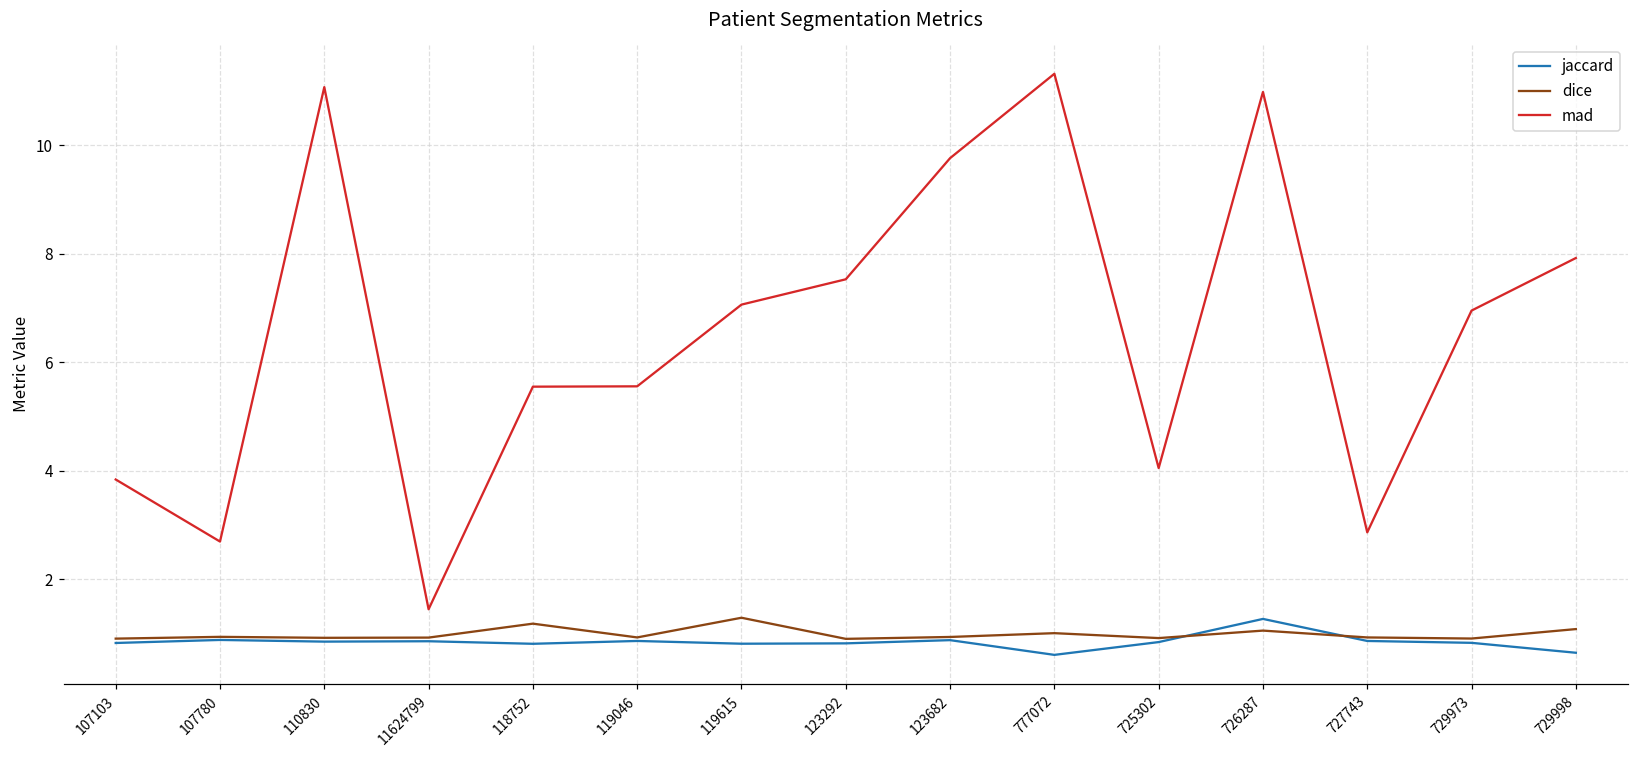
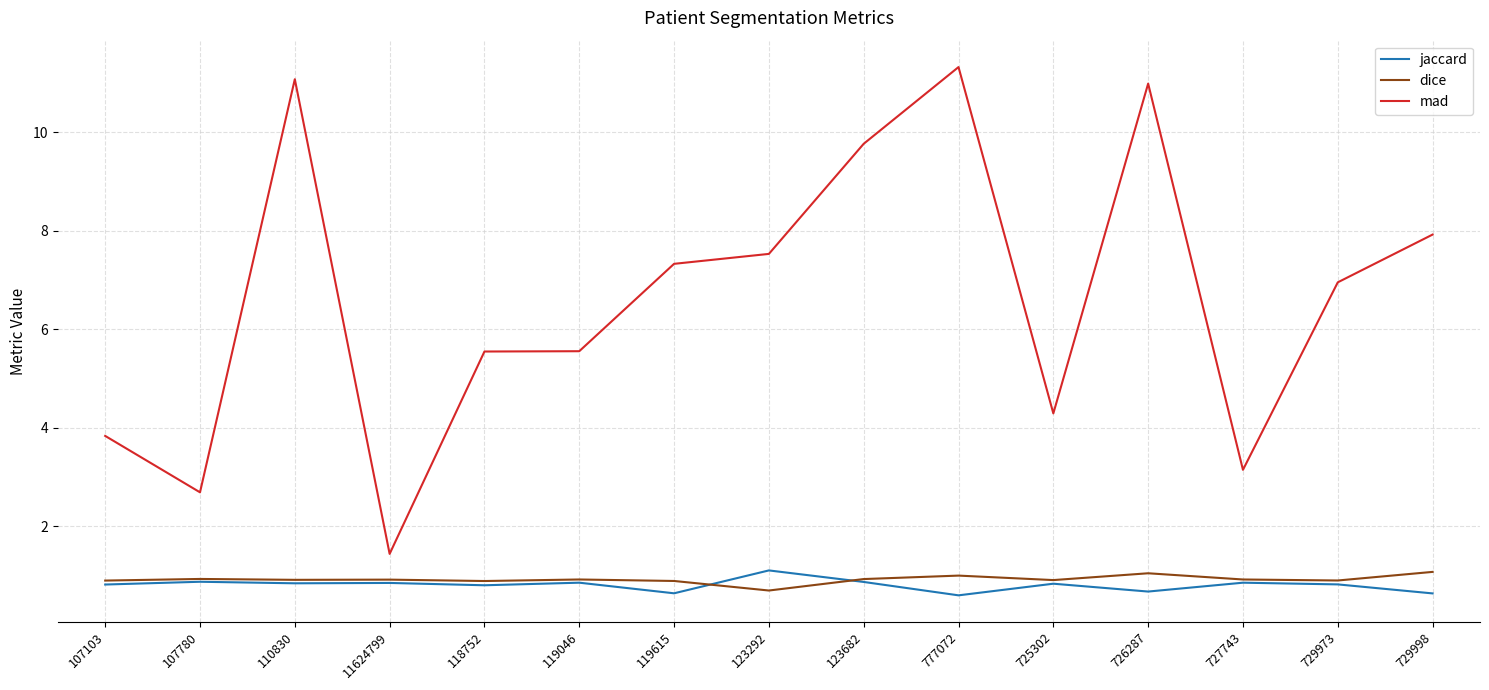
  {
    "jaccard": {
      "107103": 0.8,
      "107780": 0.9,
      "110830": 0.8,
      "11624799": 0.9,
      "118752": 0.8,
      "119046": 0.9,
-     "119615": 0.8,
-     "123292": 0.8,
+     "119615": 0.6,
+     "123292": 1.1,
      "123682": 0.9,
      "777072": 0.6,
      "725302": 0.8,
-     "726287": 1.3,
+     "726287": 0.7,
      "727743": 0.9,
      "729973": 0.8,
      "729998": 0.6
    },
    "dice": {
      "107103": 0.9,
      "107780": 0.9,
      "110830": 0.9,
      "11624799": 0.9,
-     "118752": 1.2,
+     "118752": 0.9,
      "119046": 0.9,
-     "119615": 1.3,
-     "123292": 0.9,
+     "119615": 0.9,
+     "123292": 0.7,
      "123682": 0.9,
      "777072": 1.0,
      "725302": 0.9,
      "726287": 1.1,
      "727743": 0.9,
      "729973": 0.9,
      "729998": 1.1
    },
    "mad": {
      "107103": 3.8,
      "107780": 2.7,
      "110830": 11.1,
      "11624799": 1.4,
      "118752": 5.6,
      "119046": 5.6,
-     "119615": 7.1,
+     "119615": 7.3,
      "123292": 7.5,
      "123682": 9.8,
      "777072": 11.3,
-     "725302": 4.0,
+     "725302": 4.3,
      "726287": 11.0,
-     "727743": 2.9,
+     "727743": 3.1,
      "729973": 7.0,
      "729998": 7.9
    }
  }
